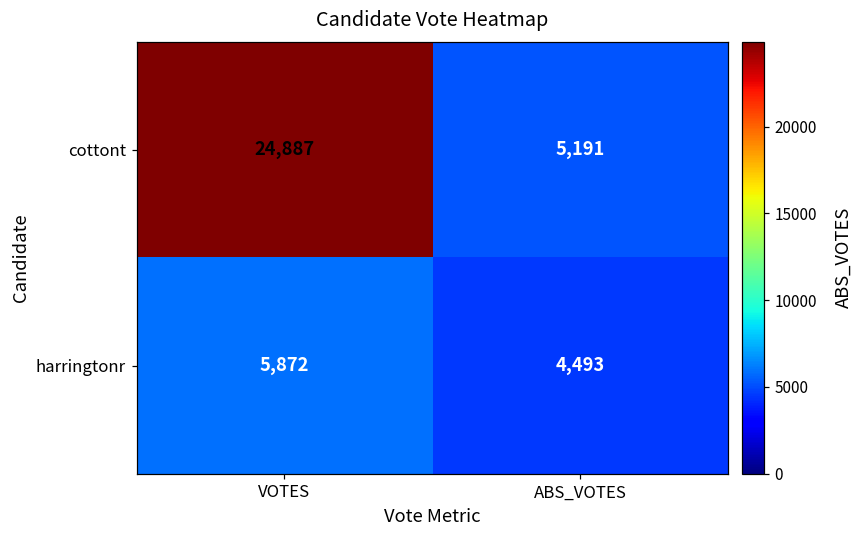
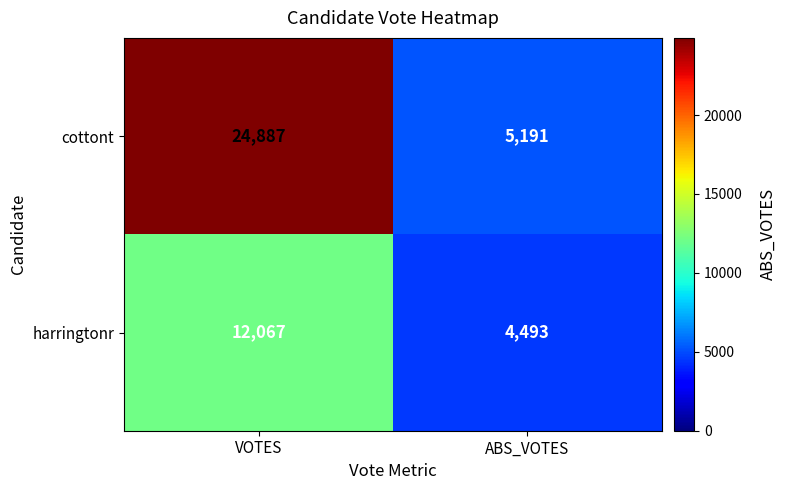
  {
    "cottont": {
      "VOTES": "24,887",
      "ABS_VOTES": "5,191"
    },
    "harringtonr": {
-     "VOTES": "5,872",
+     "VOTES": "12,067",
      "ABS_VOTES": "4,493"
    }
  }
